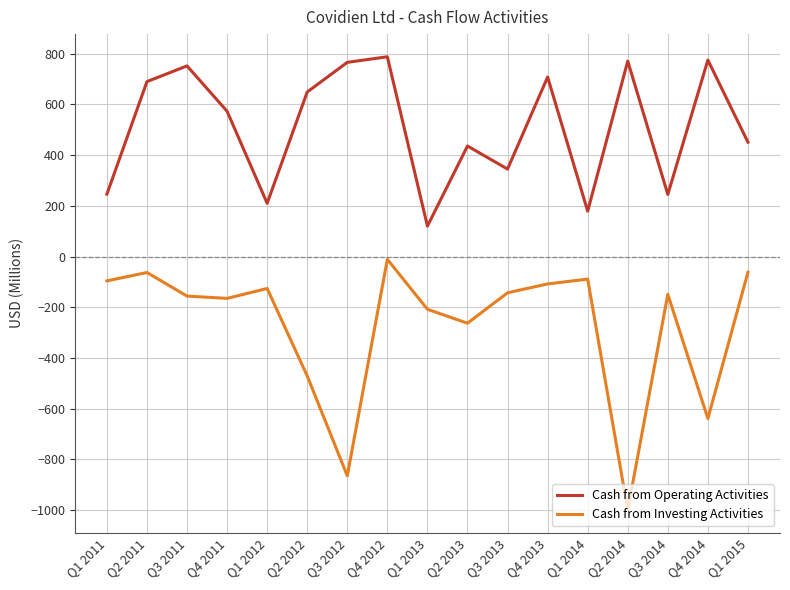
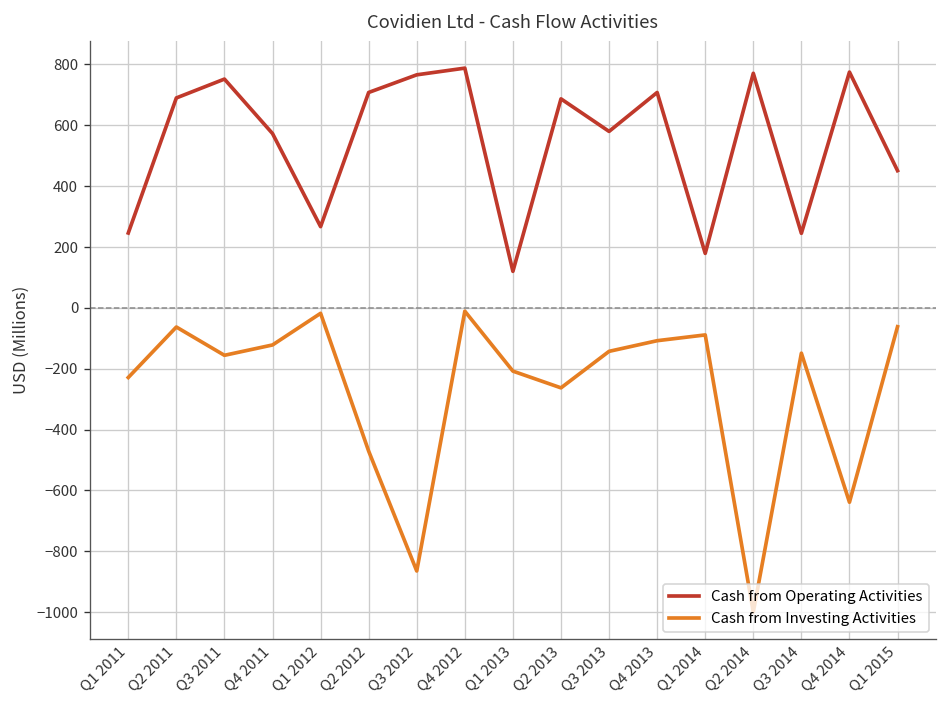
  {
    "Cash from Operating Activities": {
      "Q1 2011": 250,
      "Q2 2011": 690,
      "Q3 2011": 750,
      "Q4 2011": 570,
-     "Q1 2012": 210,
-     "Q2 2012": 650,
+     "Q1 2012": 270,
+     "Q2 2012": 710,
      "Q3 2012": 770,
      "Q4 2012": 790,
      "Q1 2013": 120,
-     "Q2 2013": 440,
-     "Q3 2013": 350,
+     "Q2 2013": 690,
+     "Q3 2013": 580,
      "Q4 2013": 710,
      "Q1 2014": 180,
      "Q2 2014": 770,
      "Q3 2014": 250,
      "Q4 2014": 780,
      "Q1 2015": 450
    },
    "Cash from Investing Activities": {
-     "Q1 2011": -100,
+     "Q1 2011": -230,
      "Q2 2011": -60,
      "Q3 2011": -160,
-     "Q4 2011": -170,
-     "Q1 2012": -130,
+     "Q4 2011": -120,
+     "Q1 2012": -20,
      "Q2 2012": -470,
      "Q3 2012": -870,
      "Q4 2012": -10,
      "Q1 2013": -210,
      "Q2 2013": -260,
      "Q3 2013": -140,
      "Q4 2013": -110,
      "Q1 2014": -90,
      "Q3 2014": -150,
      "Q4 2014": -640,
      "Q1 2015": -60
    }
  }
